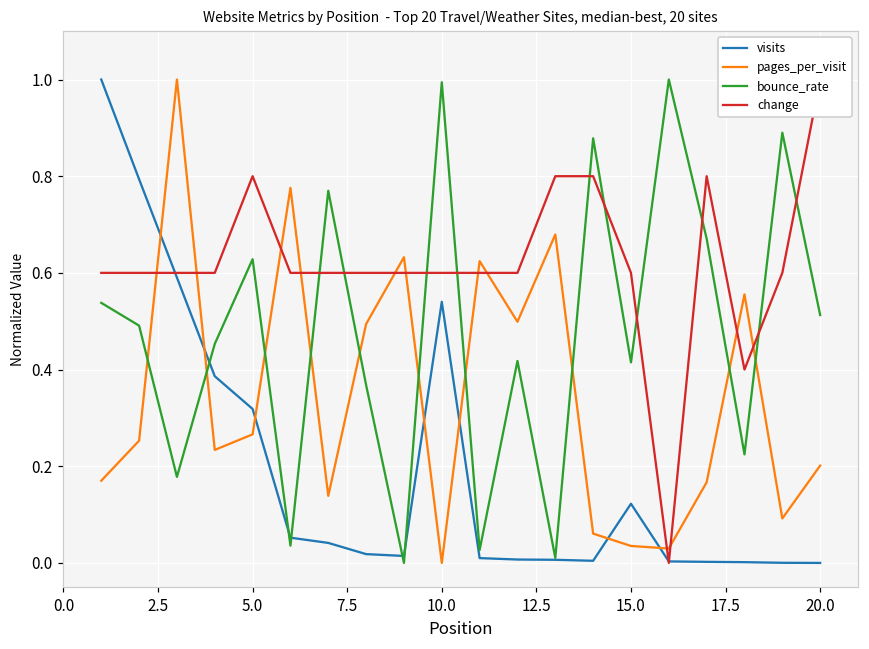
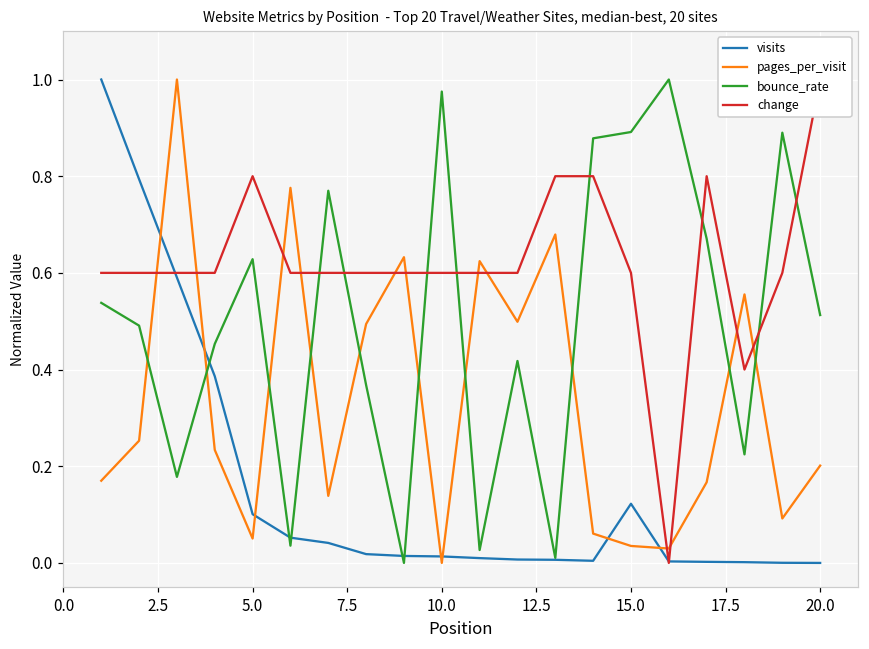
  {
    "visits": {
-     "5.0": 0.32,
-     "10.0": 0.54,
+     "5.0": 0.10,
+     "10.0": 0.01,
      "15.0": 0.12,
      "20.0": 0.00
    },
    "pages_per_visit": {
-     "5.0": 0.27,
+     "5.0": 0.05,
      "10.0": 0.00,
      "15.0": 0.04,
      "20.0": 0.20
    },
    "bounce_rate": {
      "5.0": 0.63,
-     "10.0": 0.99,
-     "15.0": 0.41,
+     "10.0": 0.98,
+     "15.0": 0.89,
      "20.0": 0.51
    },
    "change": {
      "5.0": 0.80,
      "10.0": 0.60,
      "15.0": 0.60
    }
  }
